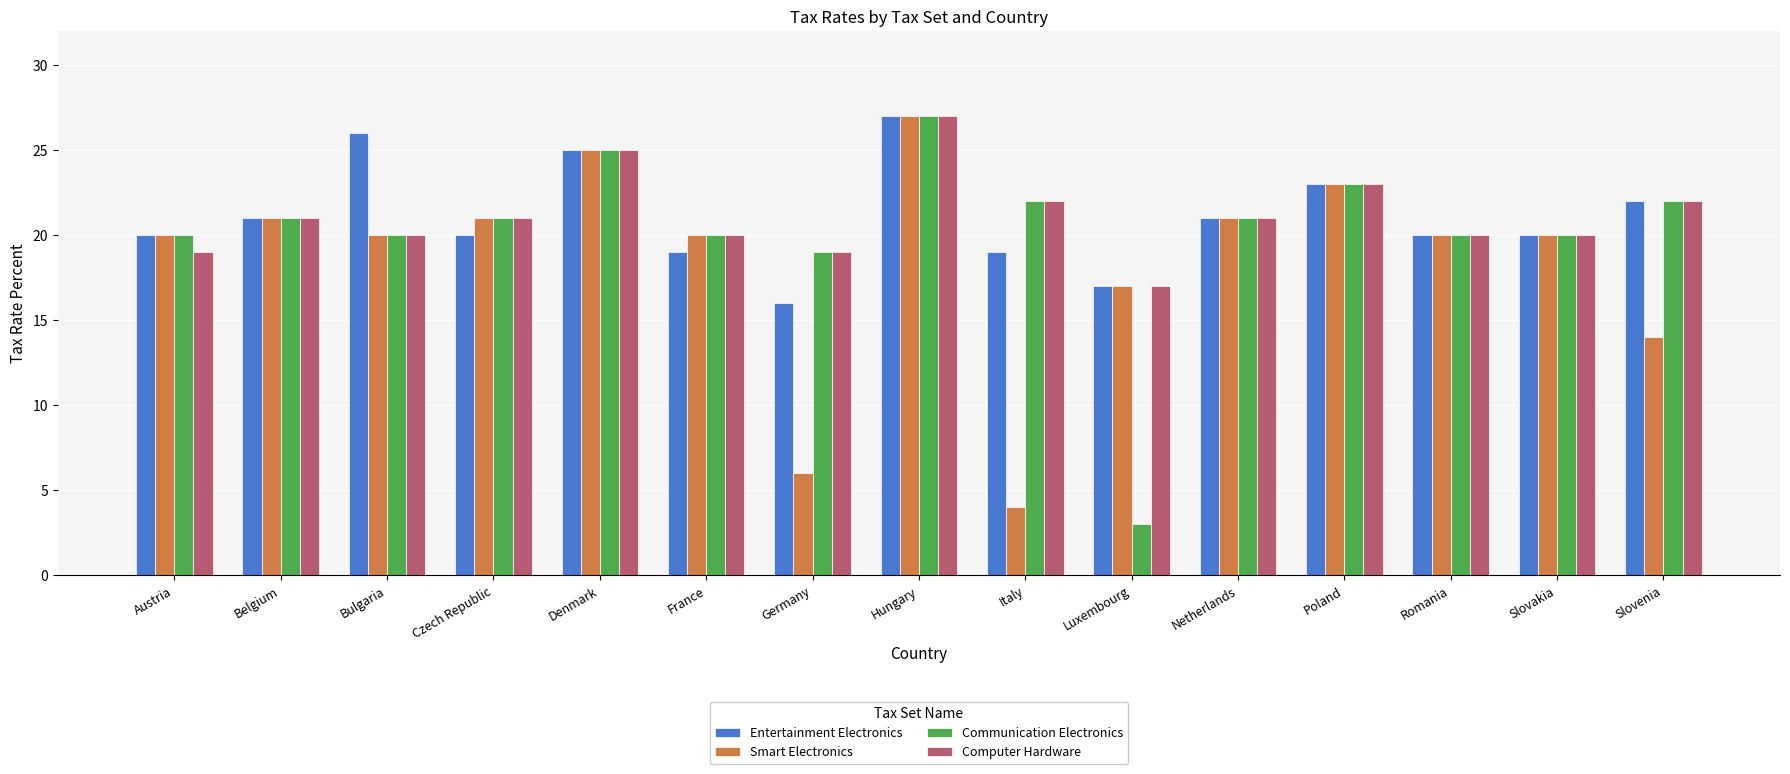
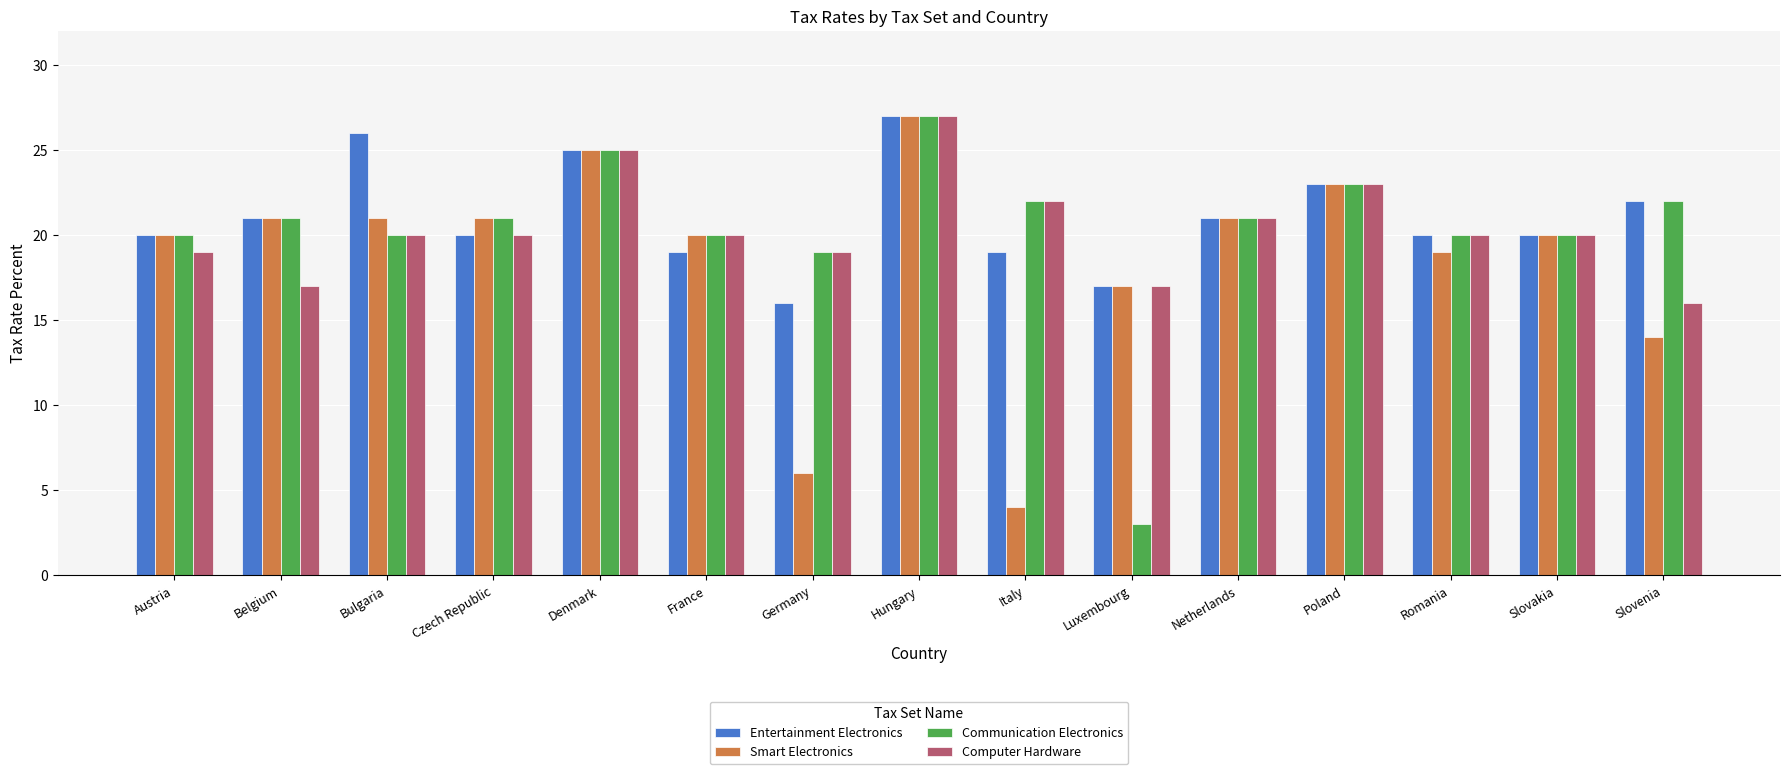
  {
    "Entertainment Electronics": {
      "Austria": 20,
      "Belgium": 21,
      "Bulgaria": 26,
      "Czech Republic": 20,
      "Denmark": 25,
      "France": 19,
      "Germany": 16,
      "Hungary": 27,
      "Italy": 19,
      "Luxembourg": 17,
      "Netherlands": 21,
      "Poland": 23,
      "Romania": 20,
      "Slovakia": 20,
      "Slovenia": 22
    },
    "Smart Electronics": {
      "Austria": 20,
      "Belgium": 21,
-     "Bulgaria": 20,
+     "Bulgaria": 21,
      "Czech Republic": 21,
      "Denmark": 25,
      "France": 20,
      "Germany": 6,
      "Hungary": 27,
      "Italy": 4,
      "Luxembourg": 17,
      "Netherlands": 21,
      "Poland": 23,
-     "Romania": 20,
+     "Romania": 19,
      "Slovakia": 20,
      "Slovenia": 14
    },
    "Communication Electronics": {
      "Austria": 20,
      "Belgium": 21,
      "Bulgaria": 20,
      "Czech Republic": 21,
      "Denmark": 25,
      "France": 20,
      "Germany": 19,
      "Hungary": 27,
      "Italy": 22,
      "Luxembourg": 3,
      "Netherlands": 21,
      "Poland": 23,
      "Romania": 20,
      "Slovakia": 20,
      "Slovenia": 22
    },
    "Computer Hardware": {
      "Austria": 19,
-     "Belgium": 21,
+     "Belgium": 17,
      "Bulgaria": 20,
-     "Czech Republic": 21,
+     "Czech Republic": 20,
      "Denmark": 25,
      "France": 20,
      "Germany": 19,
      "Hungary": 27,
      "Italy": 22,
      "Luxembourg": 17,
      "Netherlands": 21,
      "Poland": 23,
      "Romania": 20,
      "Slovakia": 20,
-     "Slovenia": 22
+     "Slovenia": 16
    }
  }
